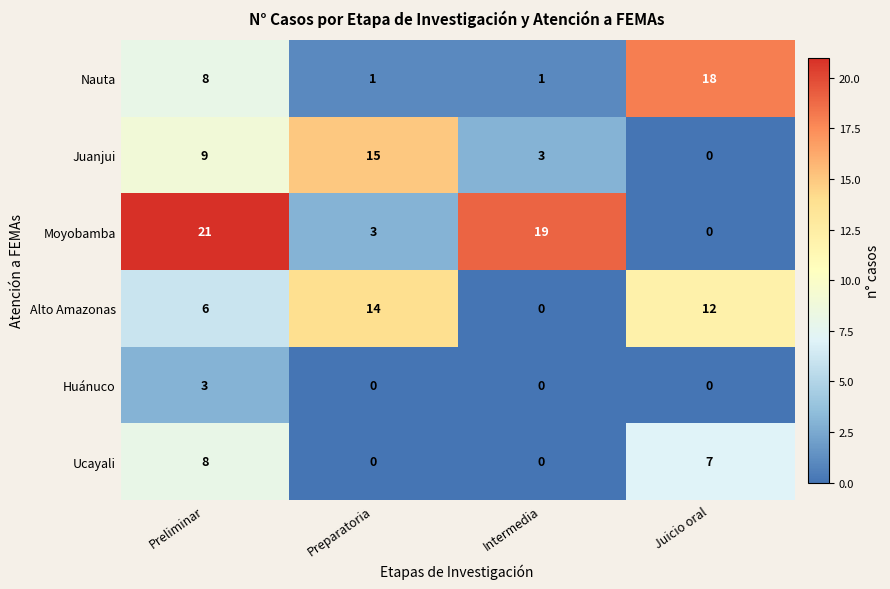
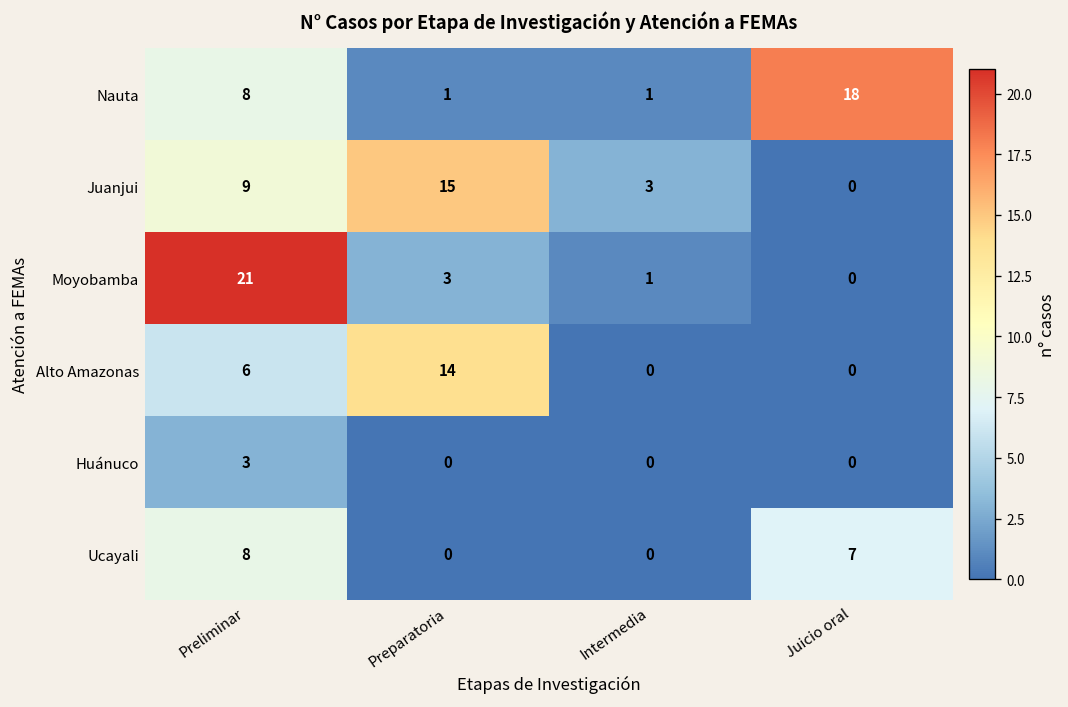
  {
    "Nauta": {
      "Preliminar": 8,
      "Preparatoria": 1,
      "Intermedia": 1,
      "Juicio oral": 18
    },
    "Juanjui": {
      "Preliminar": 9,
      "Preparatoria": 15,
      "Intermedia": 3,
      "Juicio oral": 0
    },
    "Moyobamba": {
      "Preliminar": 21,
      "Preparatoria": 3,
-     "Intermedia": 19,
+     "Intermedia": 1,
      "Juicio oral": 0
    },
    "Alto Amazonas": {
      "Preliminar": 6,
      "Preparatoria": 14,
      "Intermedia": 0,
-     "Juicio oral": 12
+     "Juicio oral": 0
    },
    "Huánuco": {
      "Preliminar": 3,
      "Preparatoria": 0,
      "Intermedia": 0,
      "Juicio oral": 0
    },
    "Ucayali": {
      "Preliminar": 8,
      "Preparatoria": 0,
      "Intermedia": 0,
      "Juicio oral": 7
    }
  }
